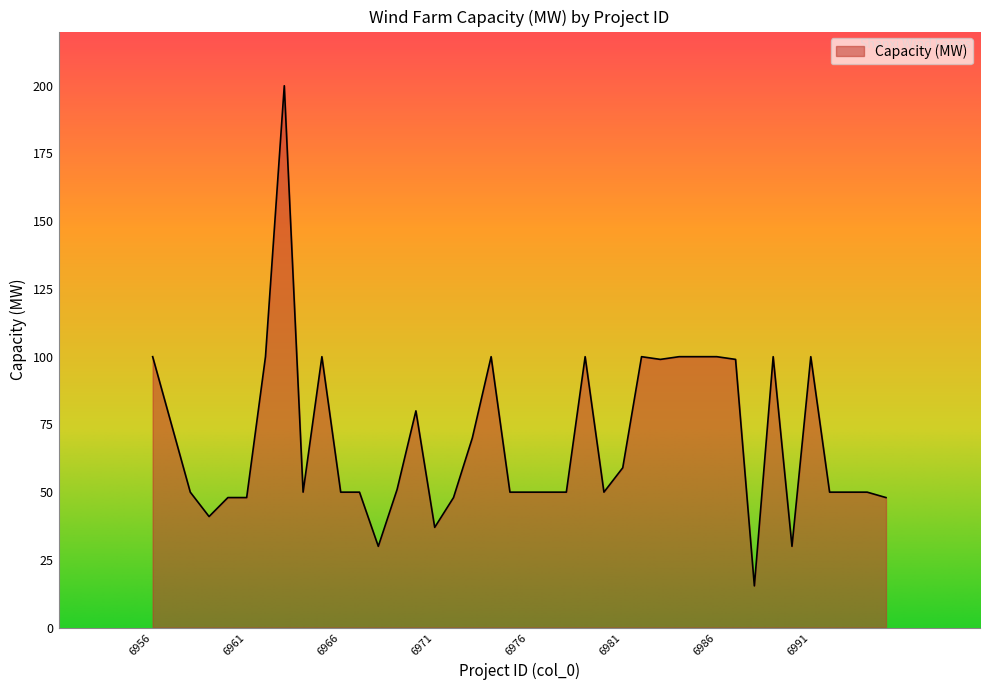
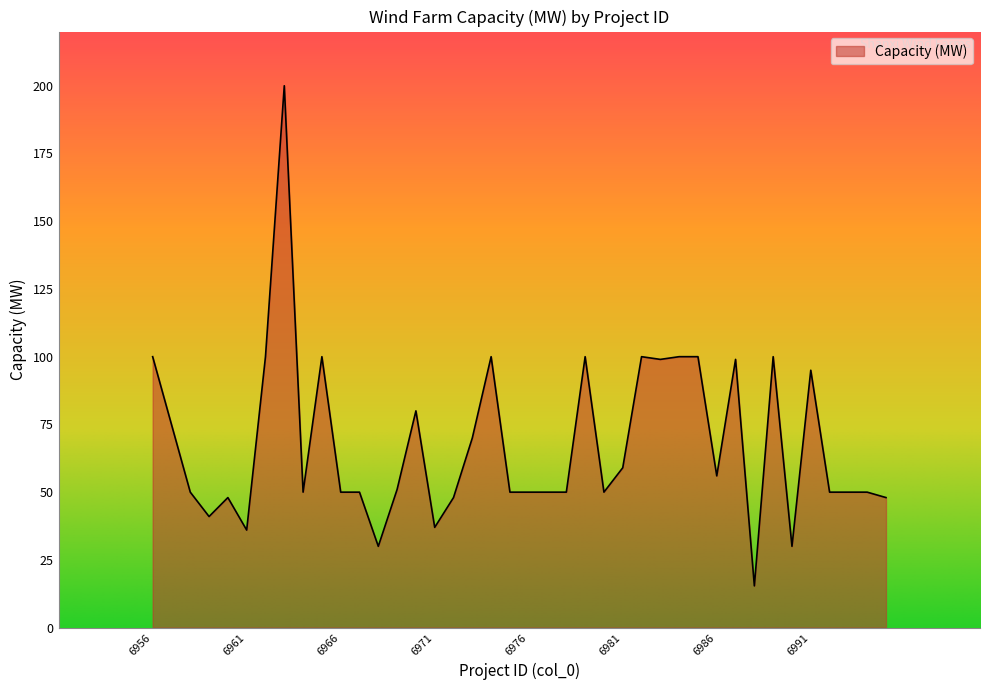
  {
    "6956": 100,
-   "6961": 48,
+   "6961": 36,
    "6966": 50,
    "6971": 37,
    "6976": 50,
    "6981": 59,
-   "6986": 100,
-   "6991": 100
+   "6986": 56,
+   "6991": 95
  }
